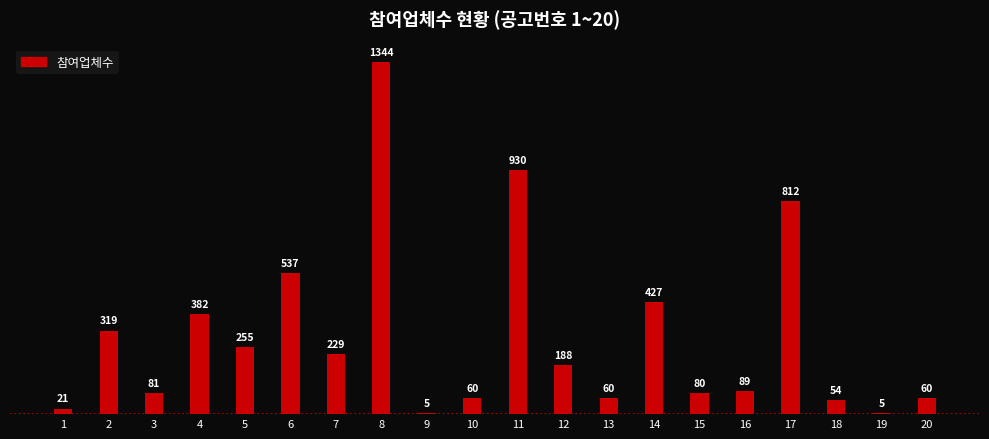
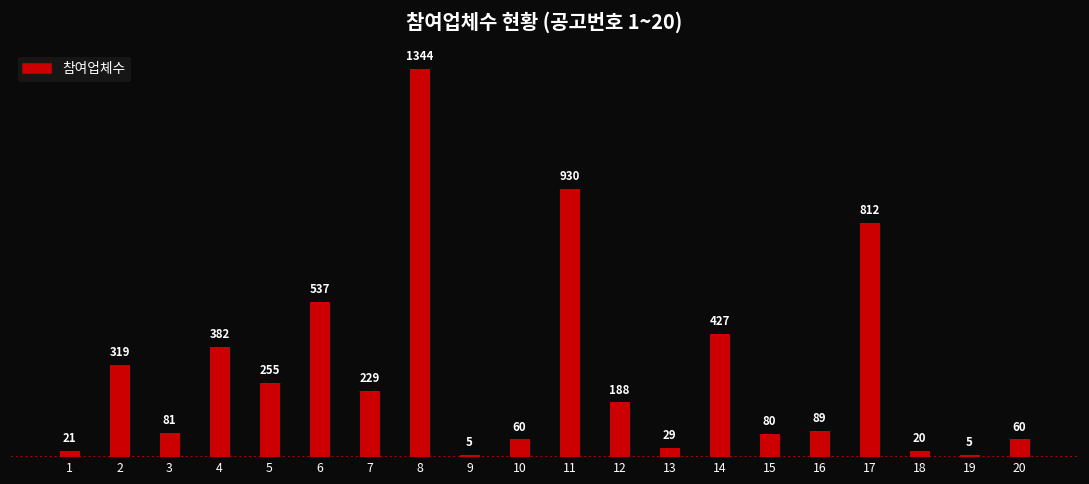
  {
    "1": 21,
    "2": 319,
    "3": 81,
    "4": 382,
    "5": 255,
    "6": 537,
    "7": 229,
    "8": 1344,
    "9": 5,
    "10": 60,
    "11": 930,
    "12": 188,
-   "13": 60,
+   "13": 29,
    "14": 427,
    "15": 80,
    "16": 89,
    "17": 812,
-   "18": 54,
+   "18": 20,
    "19": 5,
    "20": 60
  }
